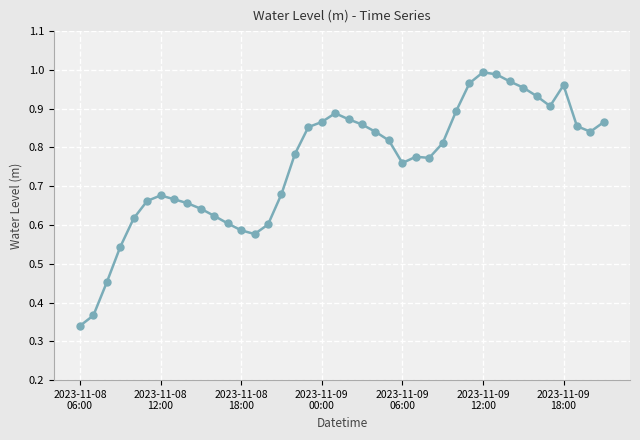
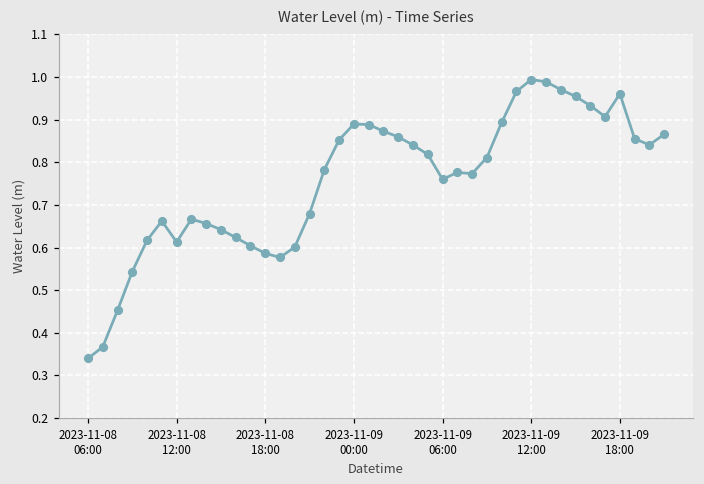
  {
    "2023-11-08 06:00": 0.34,
-   "2023-11-08 12:00": 0.68,
+   "2023-11-08 12:00": 0.61,
    "2023-11-08 18:00": 0.59,
-   "2023-11-09 00:00": 0.87,
+   "2023-11-09 00:00": 0.89,
    "2023-11-09 06:00": 0.76,
    "2023-11-09 12:00": 0.99,
    "2023-11-09 18:00": 0.96
  }
